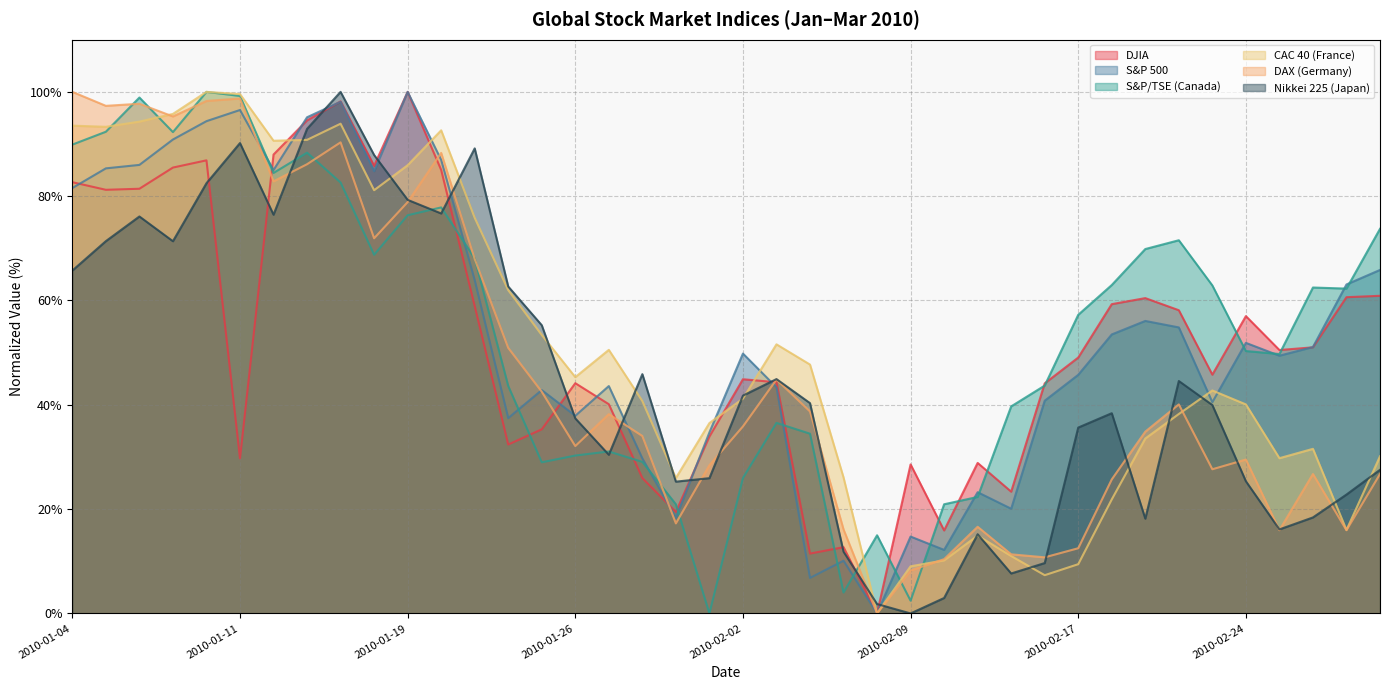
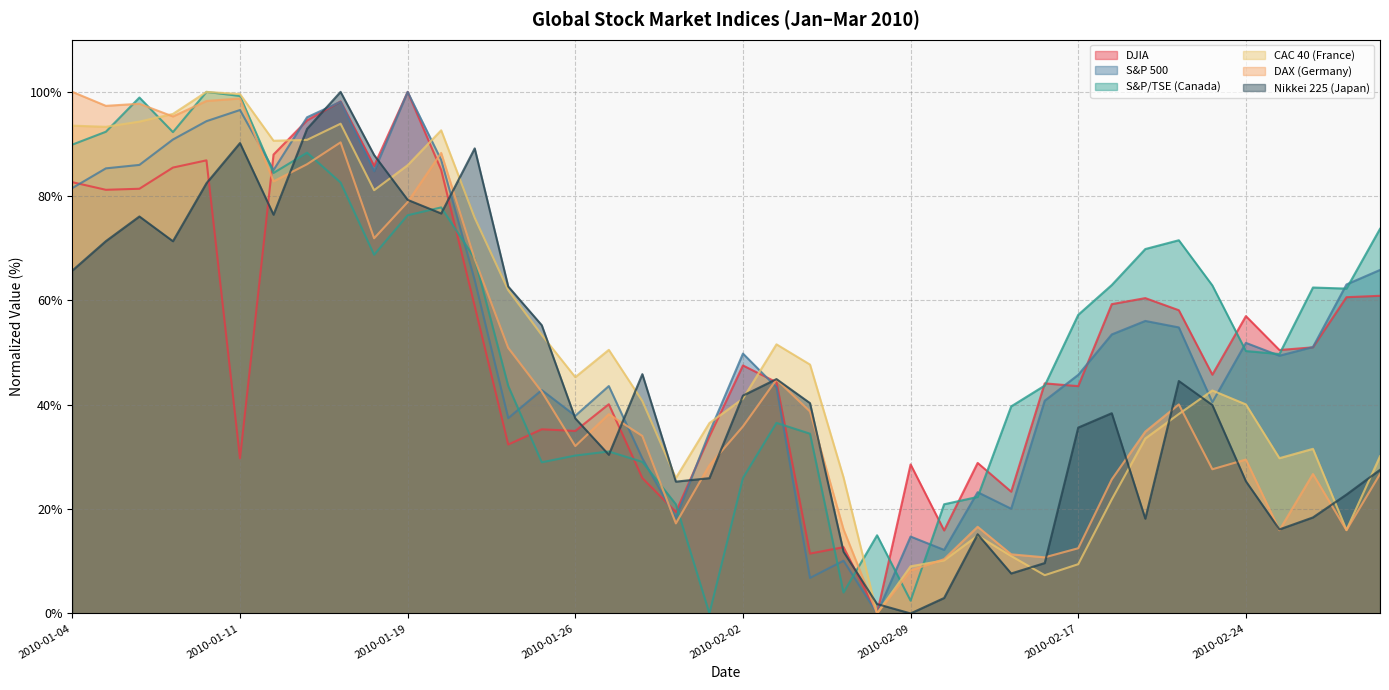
  {
    "DJIA": {
      "2010-01-04": "83%",
      "2010-01-11": "30%",
-     "2010-01-26": "44%",
-     "2010-02-02": "45%",
+     "2010-01-26": "35%",
+     "2010-02-02": "48%",
      "2010-02-09": "29%",
-     "2010-02-17": "49%",
+     "2010-02-17": "44%",
      "2010-02-24": "57%"
    },
    "Nikkei 225 (Japan)": {
      "2010-01-04": "66%",
      "2010-01-11": "90%",
      "2010-01-26": "37%",
      "2010-02-02": "42%",
      "2010-02-09": "0%",
      "2010-02-17": "36%",
      "2010-02-24": "25%"
    }
  }
